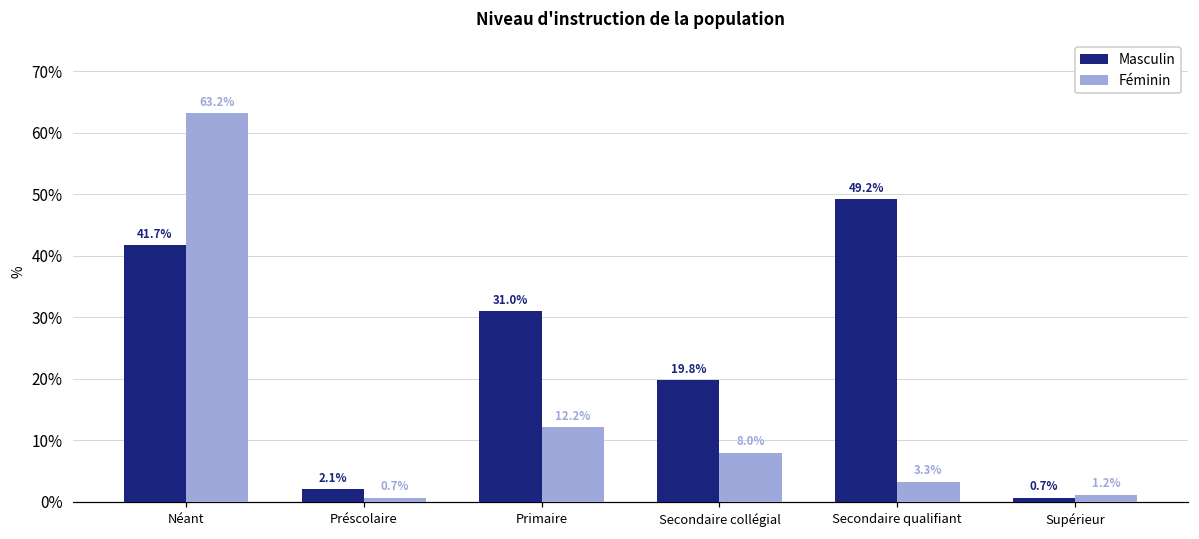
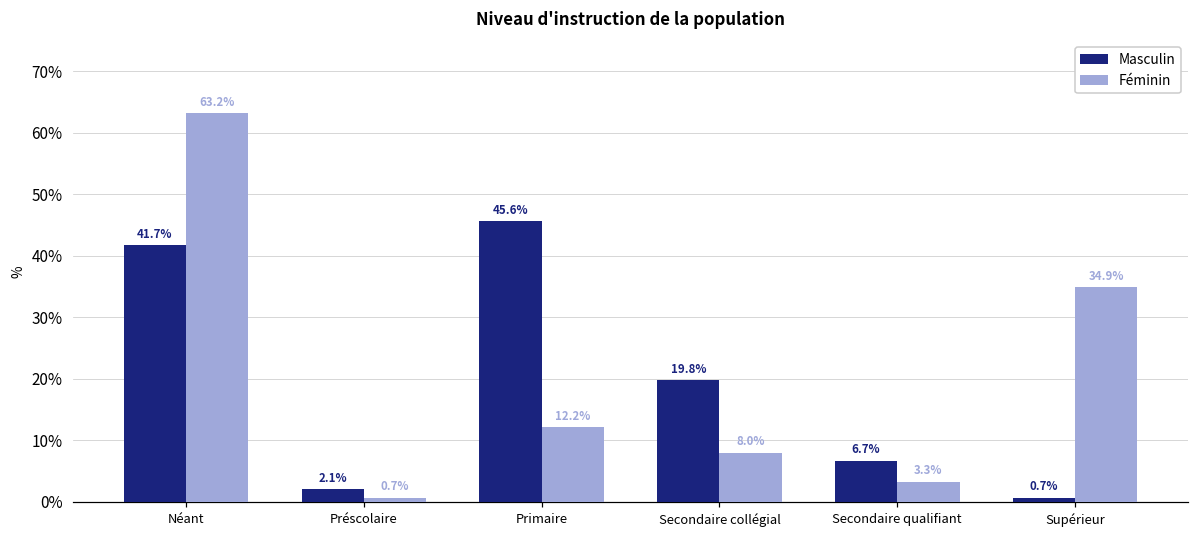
  {
    "Masculin": {
      "Néant": "41.7%",
      "Préscolaire": "2.1%",
-     "Primaire": "31.0%",
+     "Primaire": "45.6%",
      "Secondaire collégial": "19.8%",
-     "Secondaire qualifiant": "49.2%",
+     "Secondaire qualifiant": "6.7%",
      "Supérieur": "0.7%"
    },
    "Féminin": {
      "Néant": "63.2%",
      "Préscolaire": "0.7%",
      "Primaire": "12.2%",
      "Secondaire collégial": "8.0%",
      "Secondaire qualifiant": "3.3%",
-     "Supérieur": "1.2%"
+     "Supérieur": "34.9%"
    }
  }
